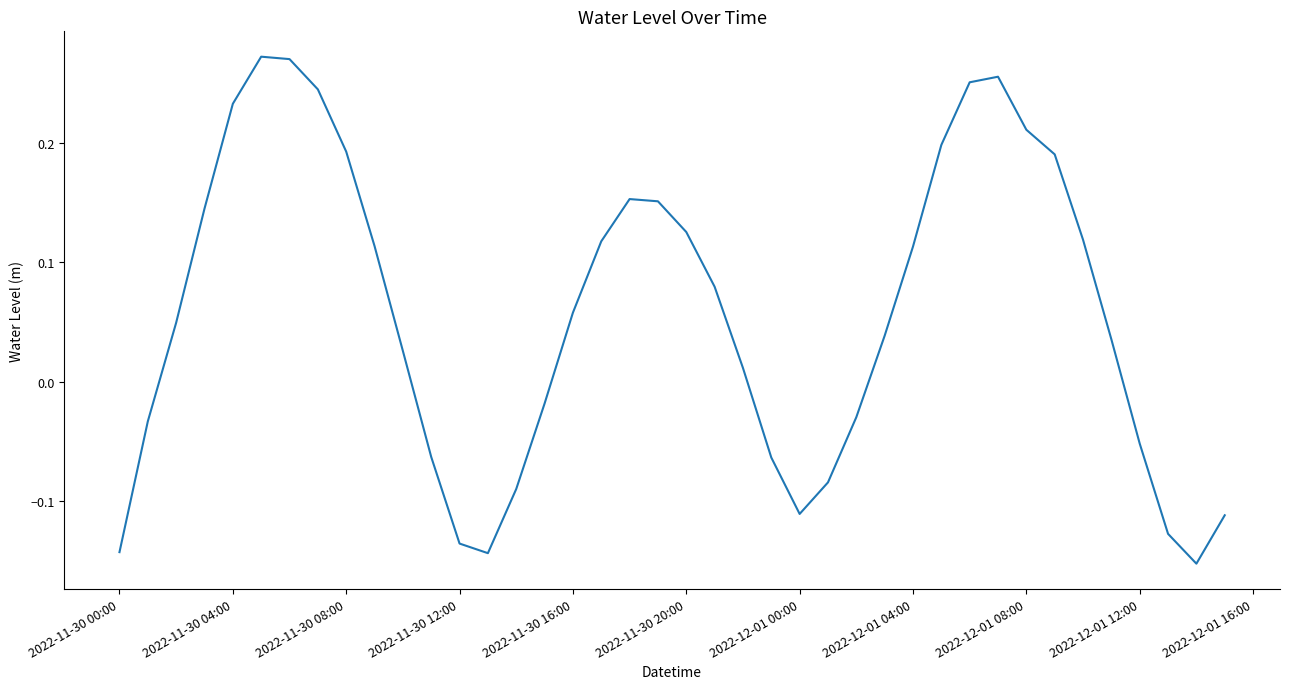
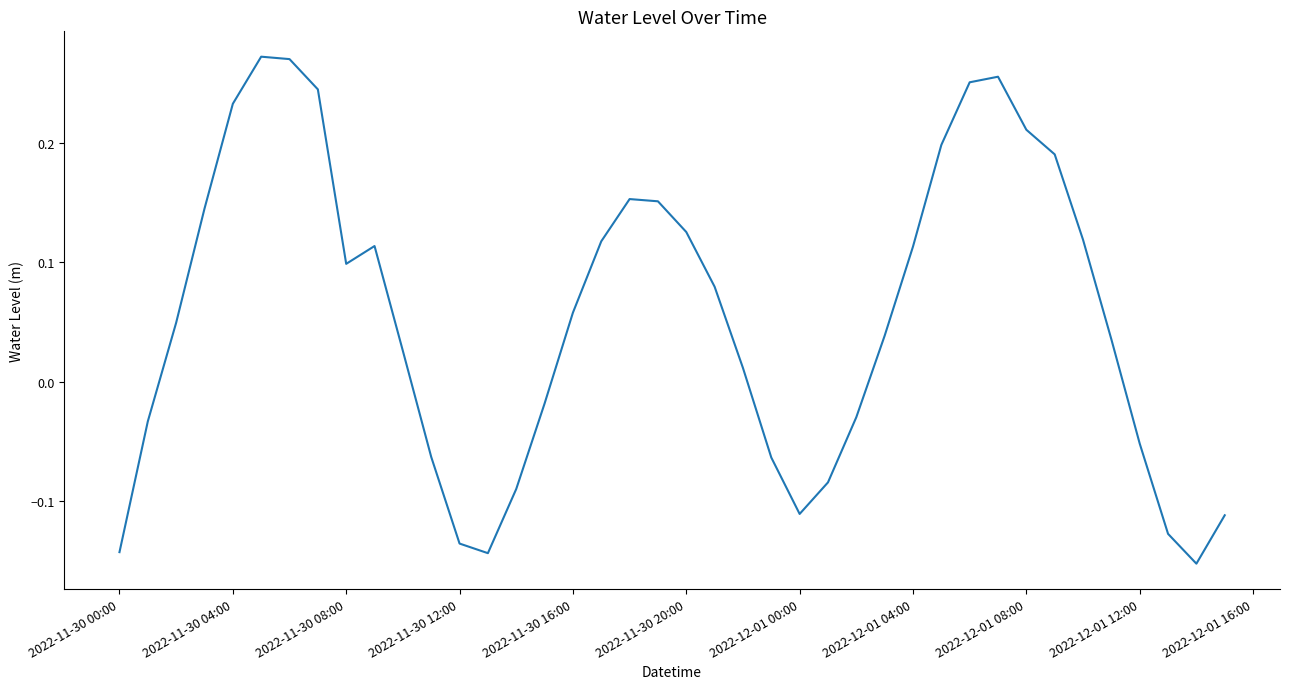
  {
    "2022-11-30 00:00": -0.143,
    "2022-11-30 04:00": 0.233,
-   "2022-11-30 08:00": 0.193,
+   "2022-11-30 08:00": 0.099,
    "2022-11-30 12:00": -0.136,
    "2022-11-30 16:00": 0.058,
    "2022-11-30 20:00": 0.125,
    "2022-12-01 00:00": -0.111,
    "2022-12-01 04:00": 0.113,
    "2022-12-01 08:00": 0.211,
    "2022-12-01 12:00": -0.052
  }
